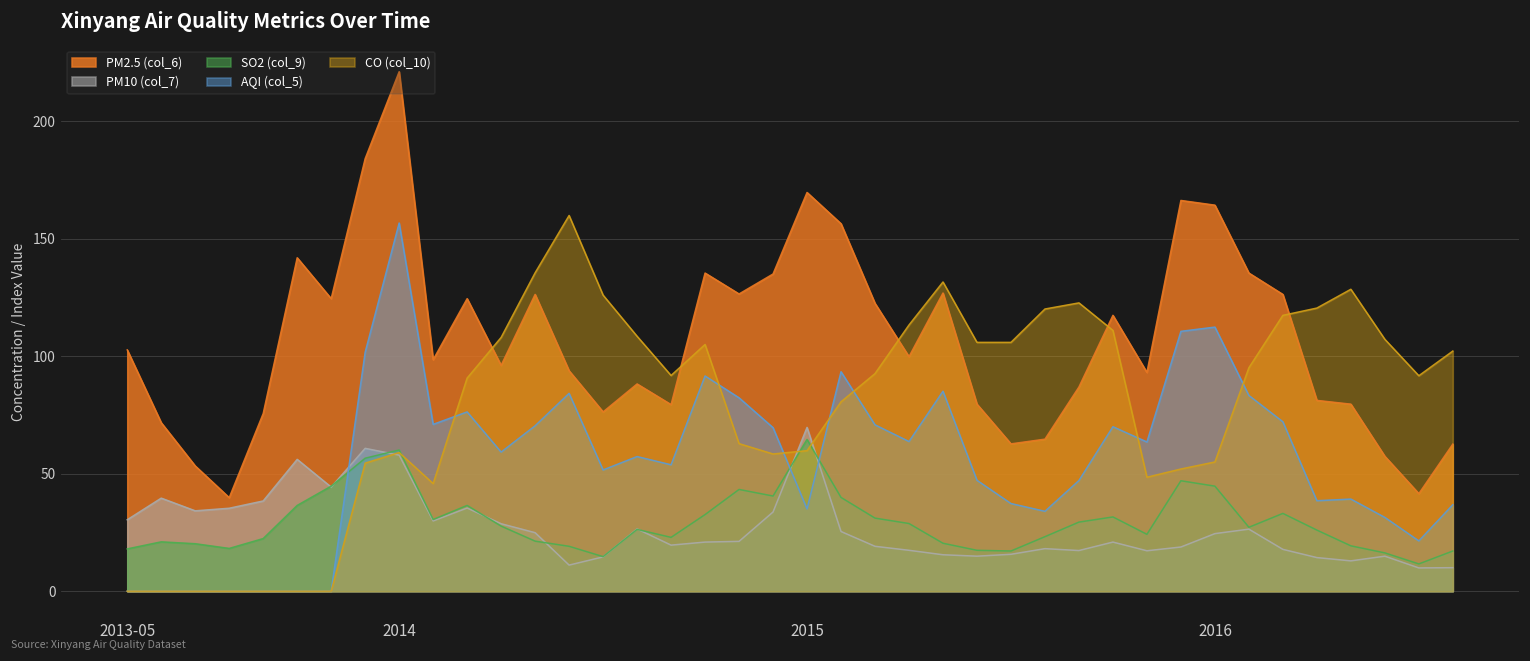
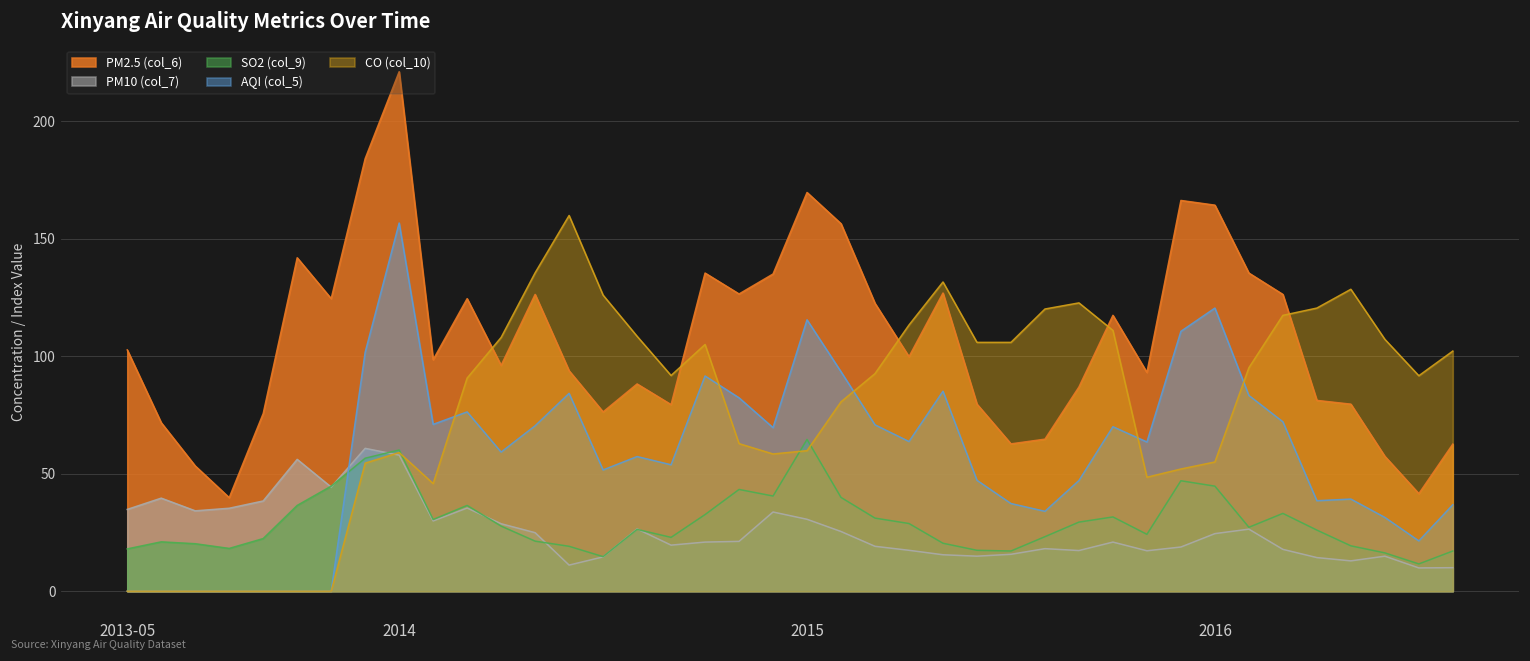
  {
    "PM10 (col_7)": {
-     "2013-05": 30,
-     "2015": 70,
+     "2013-05": 35,
+     "2015": 31,
      "2016": 25
    },
    "SO2 (col_9)": {
      "2013-05": 18,
      "2015": 65,
      "2016": 45
    },
    "AQI (col_5)": {
      "2014": 157,
-     "2015": 35,
-     "2016": 112
+     "2015": 116,
+     "2016": 121
    }
  }
